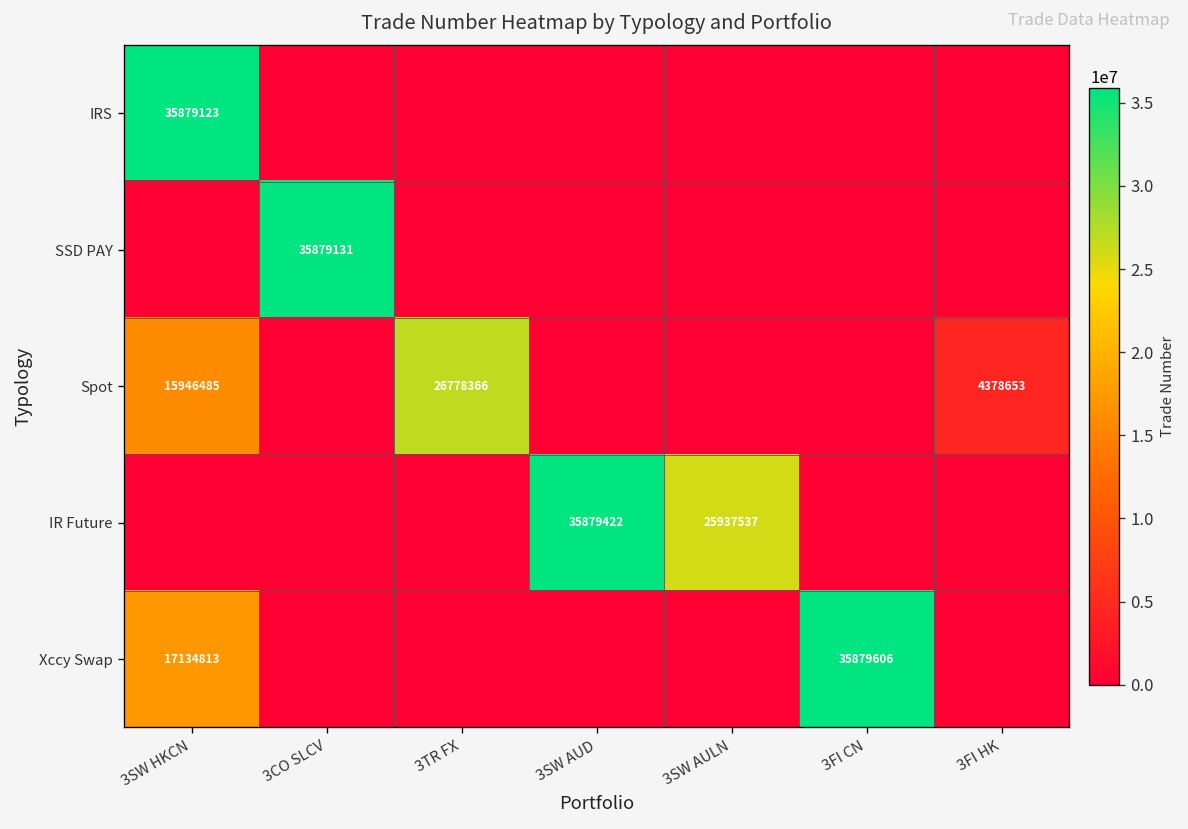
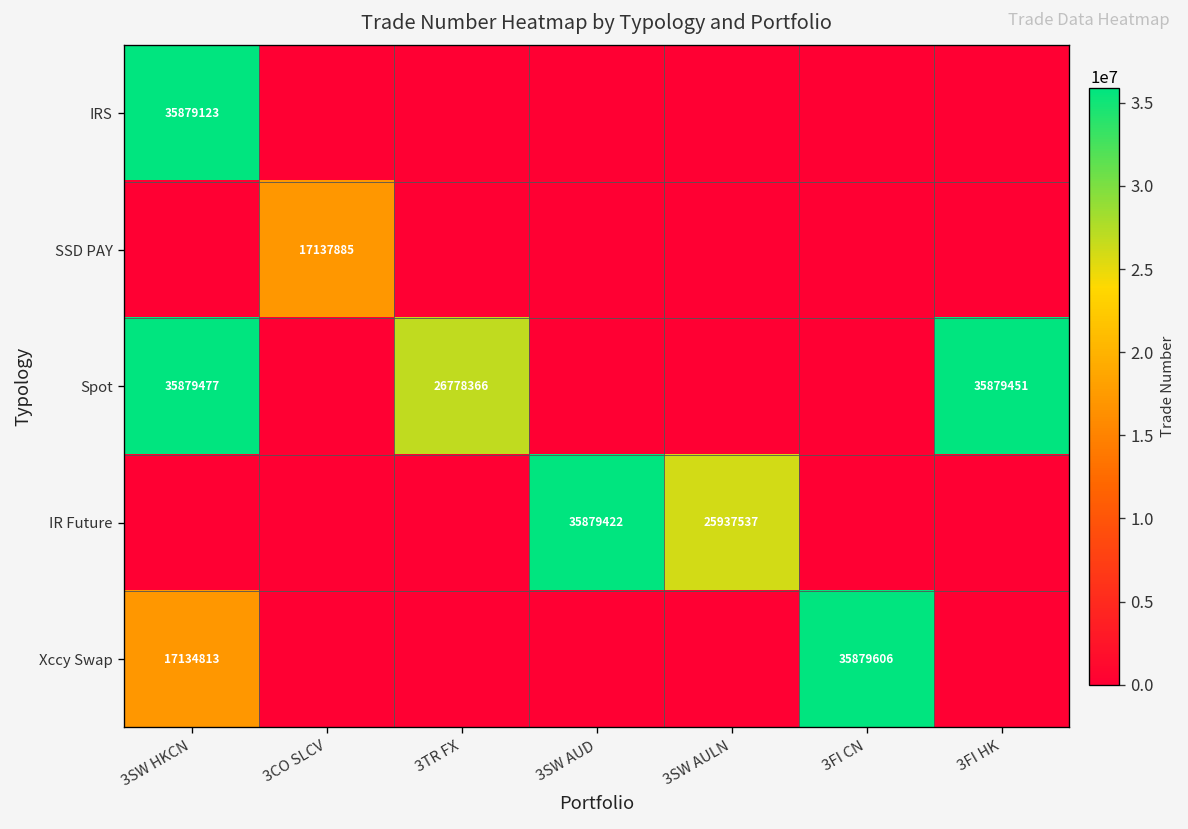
  {
    "IRS": {
      "3SW HKCN": 35879123
    },
    "SSD PAY": {
-     "3CO SLCV": 35879131
+     "3CO SLCV": 17137885
    },
    "Spot": {
-     "3SW HKCN": 15946485,
+     "3SW HKCN": 35879477,
      "3TR FX": 26778366,
-     "3FI HK": 4378653
+     "3FI HK": 35879451
    },
    "IR Future": {
      "3SW AUD": 35879422,
      "3SW AULN": 25937537
    },
    "Xccy Swap": {
      "3SW HKCN": 17134813,
      "3FI CN": 35879606
    }
  }
